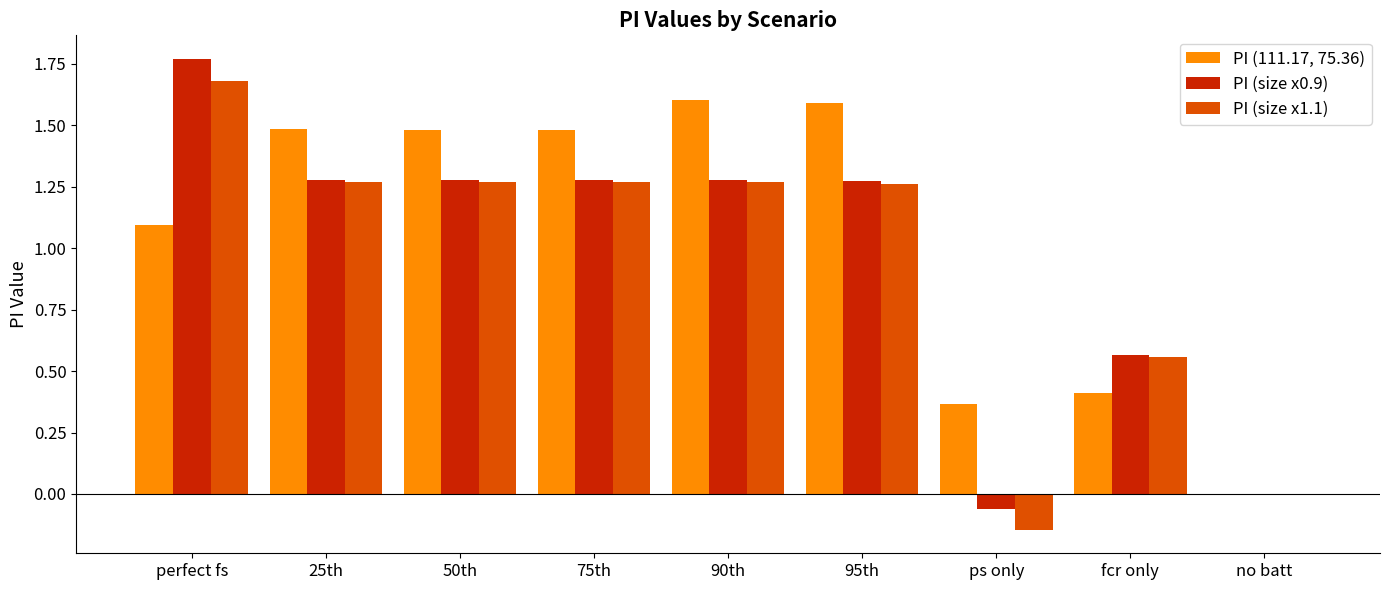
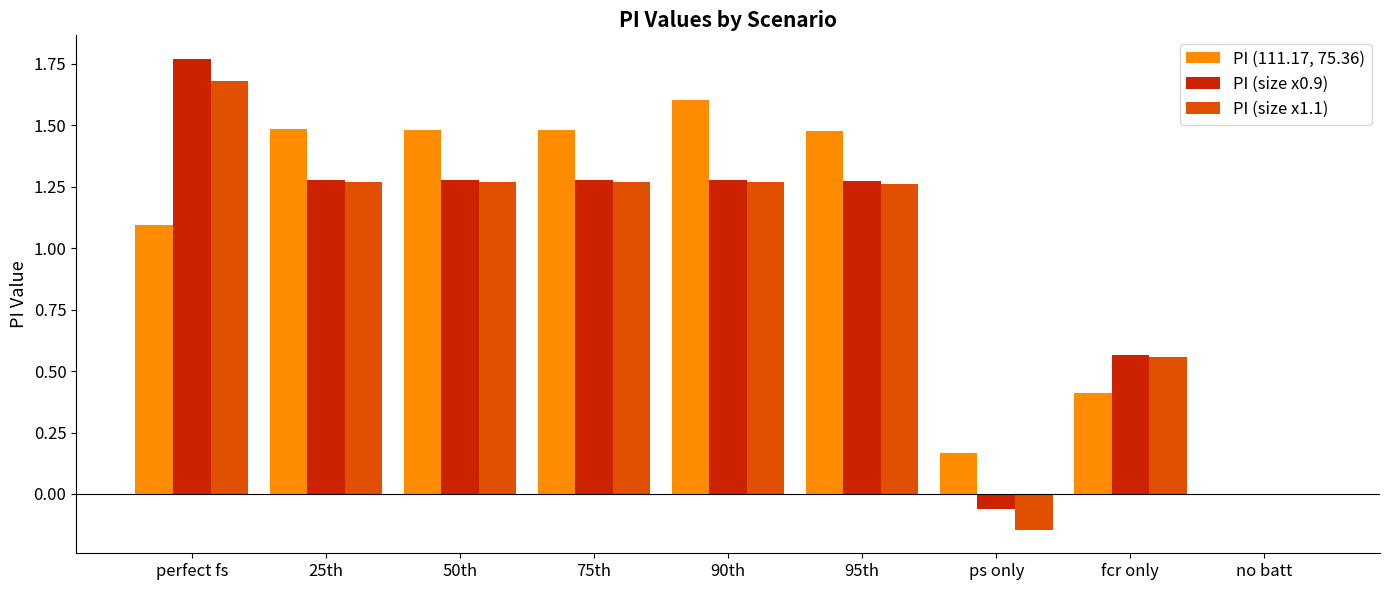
  {
    "PI (111.17, 75.36)": {
      "perfect fs": 1.10,
      "25th": 1.48,
      "50th": 1.48,
      "75th": 1.48,
      "90th": 1.61,
-     "95th": 1.59,
-     "ps only": 0.37,
+     "95th": 1.48,
+     "ps only": 0.17,
      "fcr only": 0.41,
      "no batt": 0.00
    }
  }
